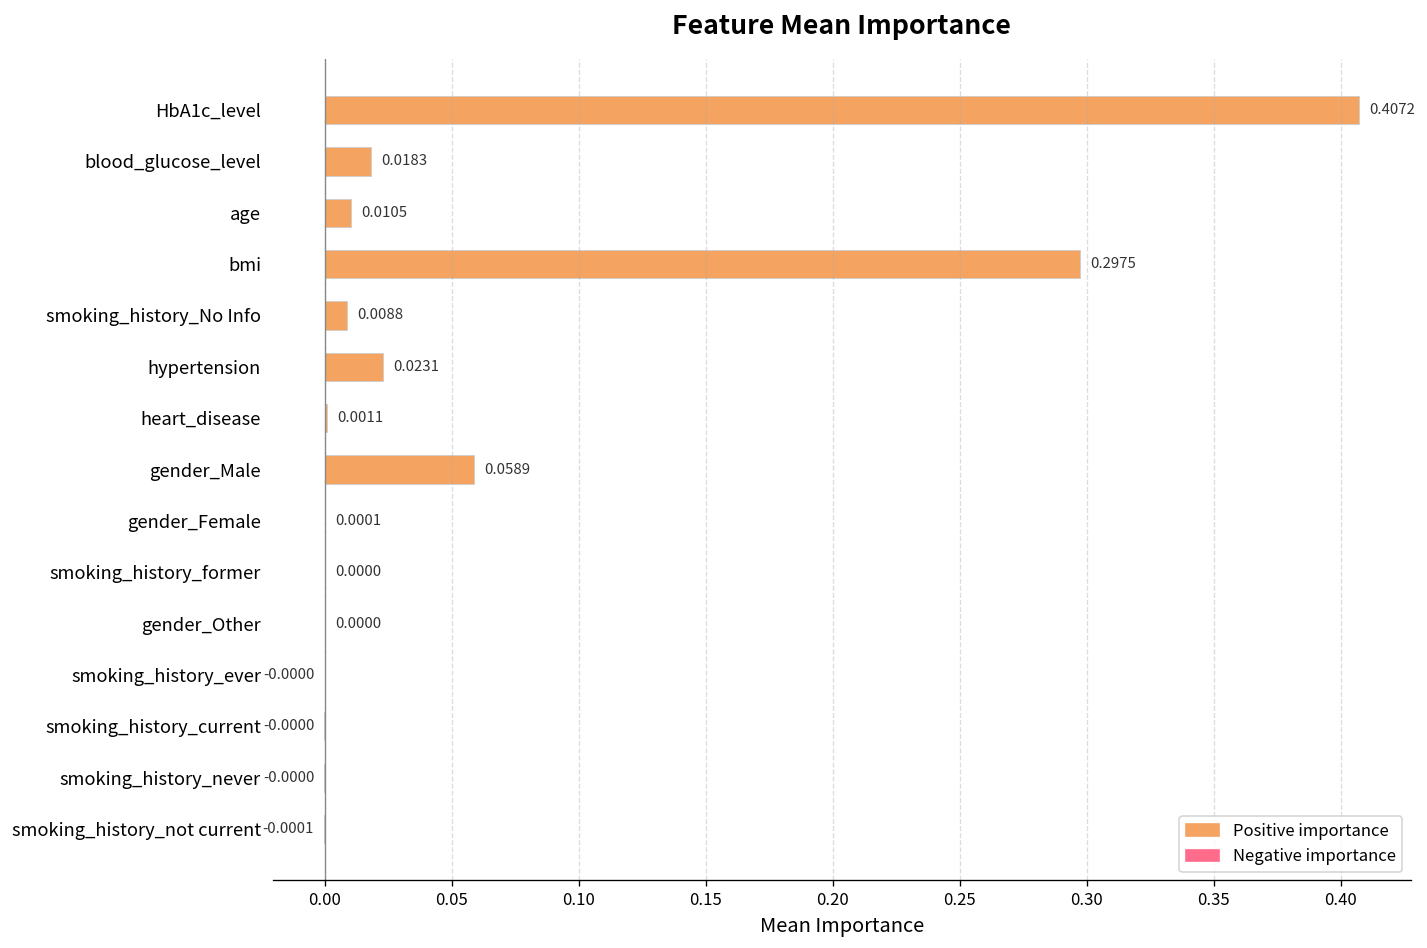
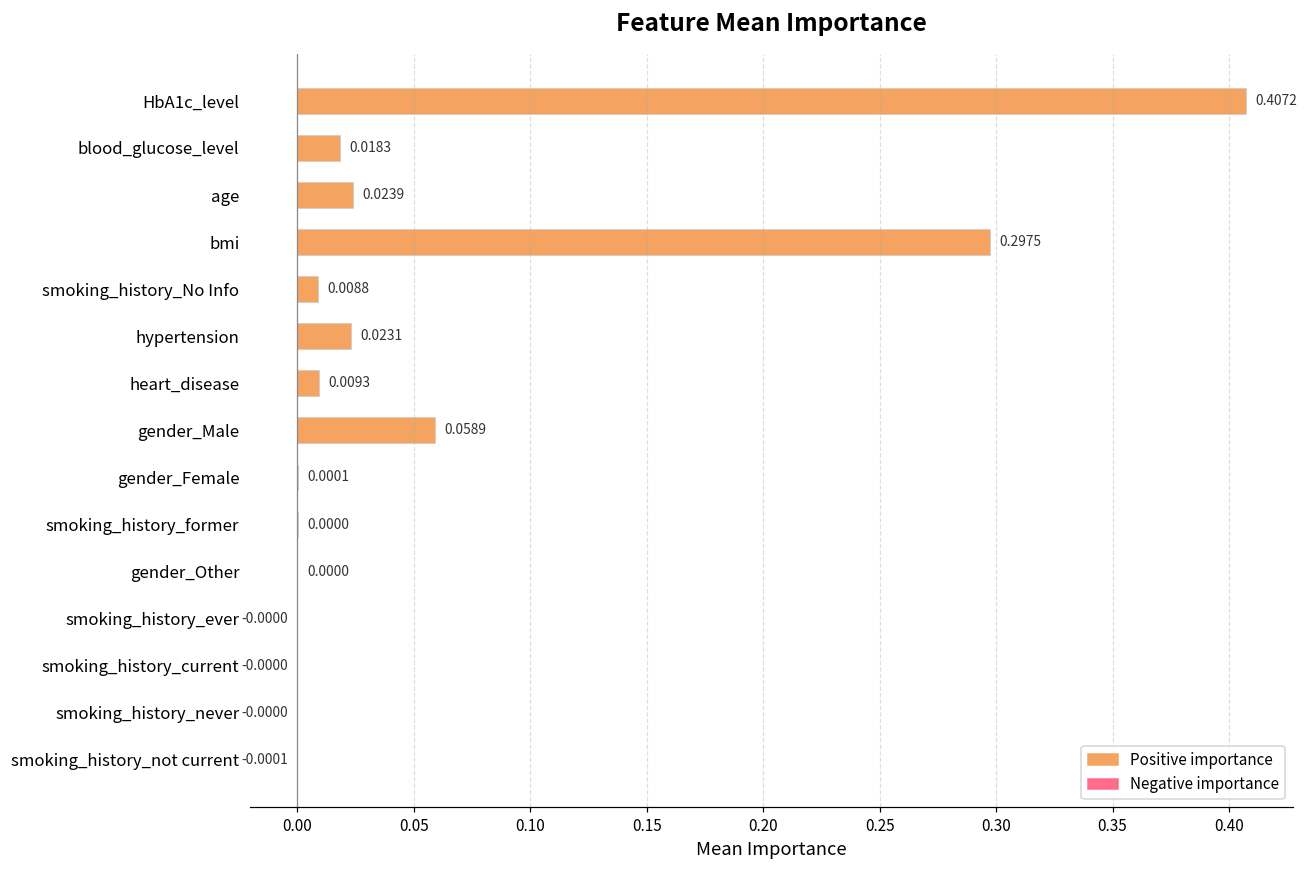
  {
    "HbA1c_level": 0.4072,
    "blood_glucose_level": 0.0183,
-   "age": 0.0105,
+   "age": 0.0239,
    "bmi": 0.2975,
    "smoking_history_No Info": 0.0088,
    "hypertension": 0.0231,
-   "heart_disease": 0.0011,
+   "heart_disease": 0.0093,
    "gender_Male": 0.0589,
    "gender_Female": 0.0001,
    "smoking_history_former": 0.0000,
    "gender_Other": 0.0000,
    "smoking_history_ever": -0.0000,
    "smoking_history_current": -0.0000,
    "smoking_history_never": -0.0000,
    "smoking_history_not current": -0.0001
  }
